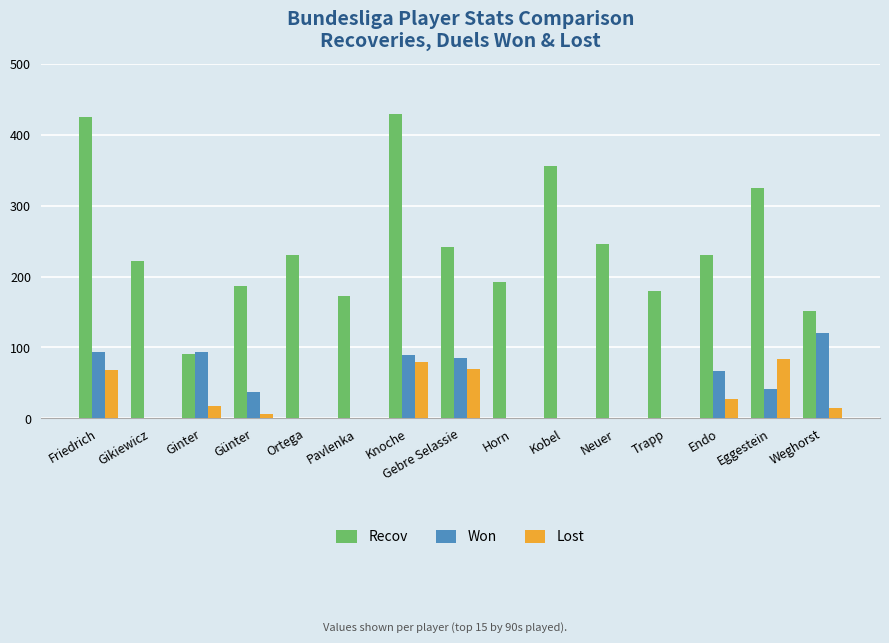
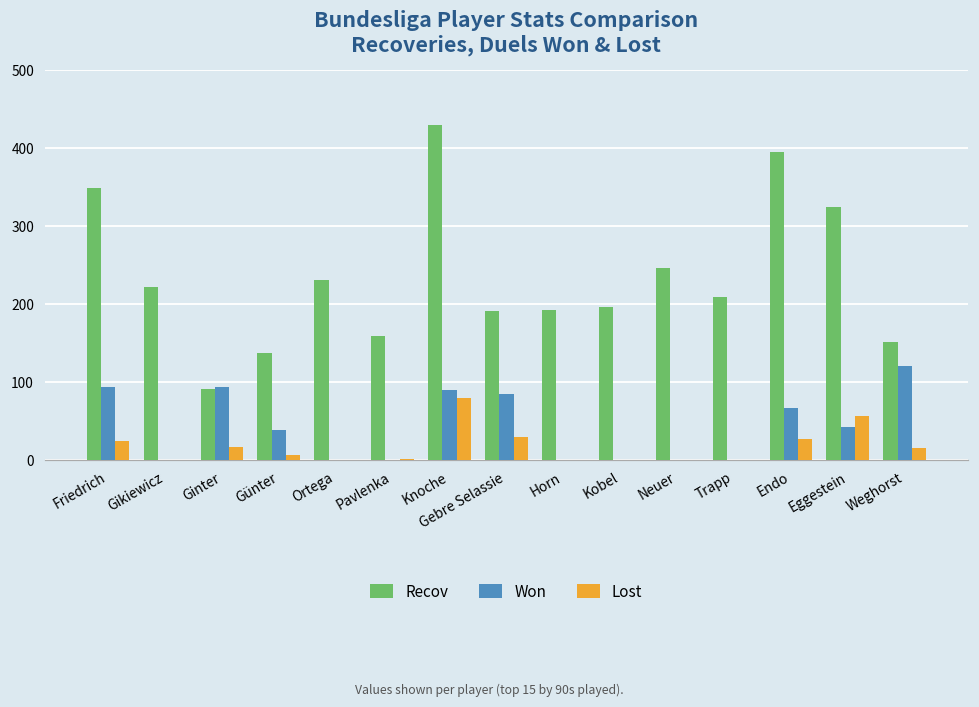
  {
    "Recov": {
-     "Friedrich": 430,
+     "Friedrich": 350,
      "Gikiewicz": 220,
      "Ginter": 90,
-     "Günter": 190,
+     "Günter": 140,
      "Ortega": 230,
-     "Pavlenka": 170,
+     "Pavlenka": 160,
      "Knoche": 430,
-     "Gebre Selassie": 240,
+     "Gebre Selassie": 190,
      "Horn": 190,
-     "Kobel": 360,
+     "Kobel": 200,
      "Neuer": 250,
-     "Trapp": 180,
-     "Endo": 230,
+     "Trapp": 210,
+     "Endo": 390,
      "Eggestein": 320,
      "Weghorst": 150
    },
    "Won": {
      "Friedrich": 90,
      "Gikiewicz": 0,
      "Ginter": 90,
      "Günter": 40,
      "Ortega": 0,
      "Pavlenka": 0,
      "Knoche": 90,
      "Gebre Selassie": 90,
      "Horn": 0,
      "Kobel": 0,
      "Neuer": 0,
      "Trapp": 0,
      "Endo": 70,
      "Eggestein": 40,
      "Weghorst": 120
    },
    "Lost": {
-     "Friedrich": 70,
+     "Friedrich": 20,
      "Gikiewicz": 0,
      "Ginter": 20,
      "Günter": 10,
      "Ortega": 0,
      "Knoche": 80,
-     "Gebre Selassie": 70,
+     "Gebre Selassie": 30,
      "Horn": 0,
      "Kobel": 0,
      "Neuer": 0,
      "Trapp": 0,
      "Endo": 30,
-     "Eggestein": 80,
+     "Eggestein": 60,
      "Weghorst": 20
    }
  }
